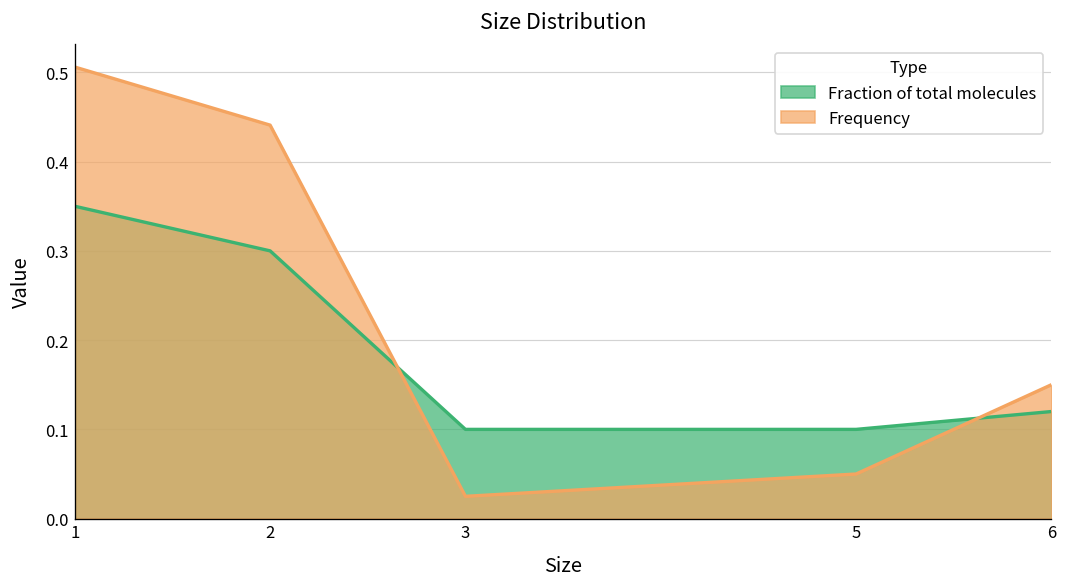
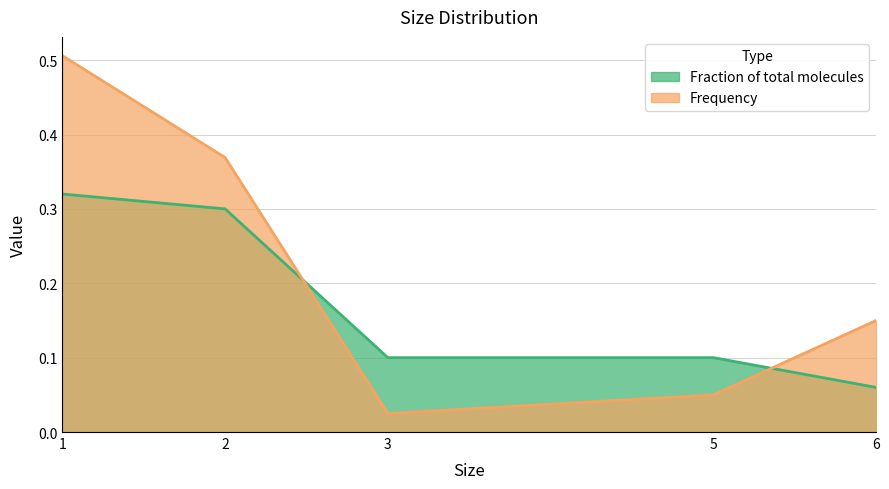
  {
    "Fraction of total molecules": {
-     "1": 0.35,
+     "1": 0.32,
      "2": 0.30,
      "3": 0.10,
      "5": 0.10,
-     "6": 0.12
+     "6": 0.06
    },
    "Frequency": {
      "1": 0.51,
-     "2": 0.44,
+     "2": 0.37,
      "3": 0.03,
      "5": 0.05,
      "6": 0.15
    }
  }
